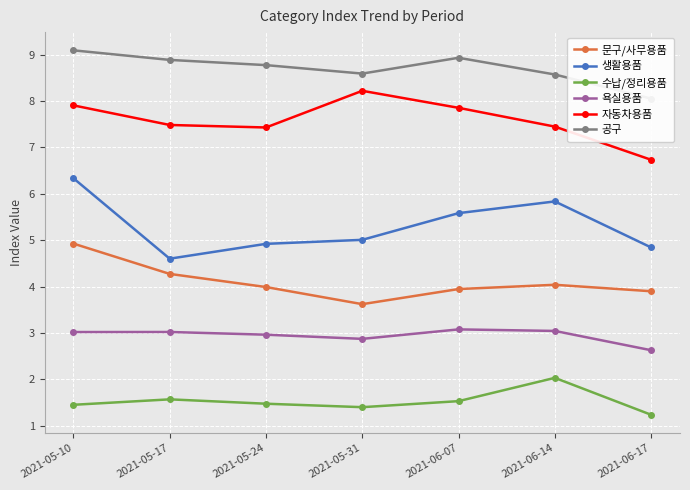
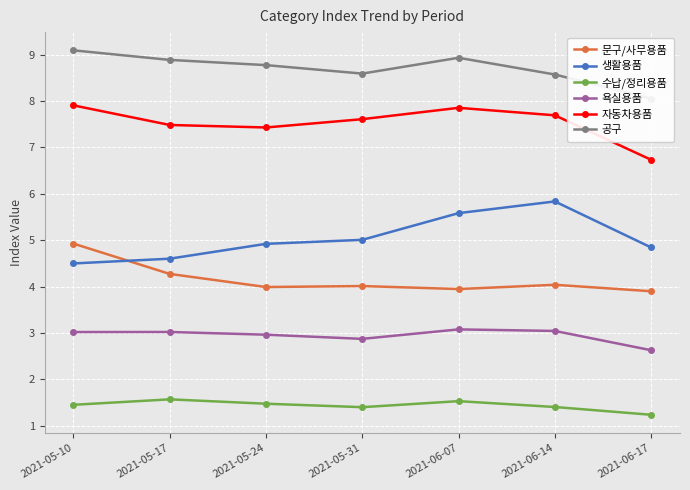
  {
    "문구/사무용품": {
      "2021-05-10": 4.9,
      "2021-05-17": 4.3,
      "2021-05-24": 4.0,
-     "2021-05-31": 3.6,
+     "2021-05-31": 4.0,
      "2021-06-07": 3.9,
      "2021-06-14": 4.0,
      "2021-06-17": 3.9
    },
    "생활용품": {
-     "2021-05-10": 6.3,
+     "2021-05-10": 4.5,
      "2021-05-17": 4.6,
      "2021-05-24": 4.9,
      "2021-05-31": 5.0,
      "2021-06-07": 5.6,
      "2021-06-14": 5.8,
      "2021-06-17": 4.8
    },
    "수납/정리용품": {
      "2021-05-10": 1.5,
      "2021-05-17": 1.6,
      "2021-05-24": 1.5,
      "2021-05-31": 1.4,
      "2021-06-07": 1.5,
-     "2021-06-14": 2.0,
+     "2021-06-14": 1.4,
      "2021-06-17": 1.2
    },
    "자동차용품": {
      "2021-05-10": 7.9,
      "2021-05-17": 7.5,
      "2021-05-24": 7.4,
-     "2021-05-31": 8.2,
+     "2021-05-31": 7.6,
      "2021-06-07": 7.9,
-     "2021-06-14": 7.4,
+     "2021-06-14": 7.7,
      "2021-06-17": 6.7
    }
  }
